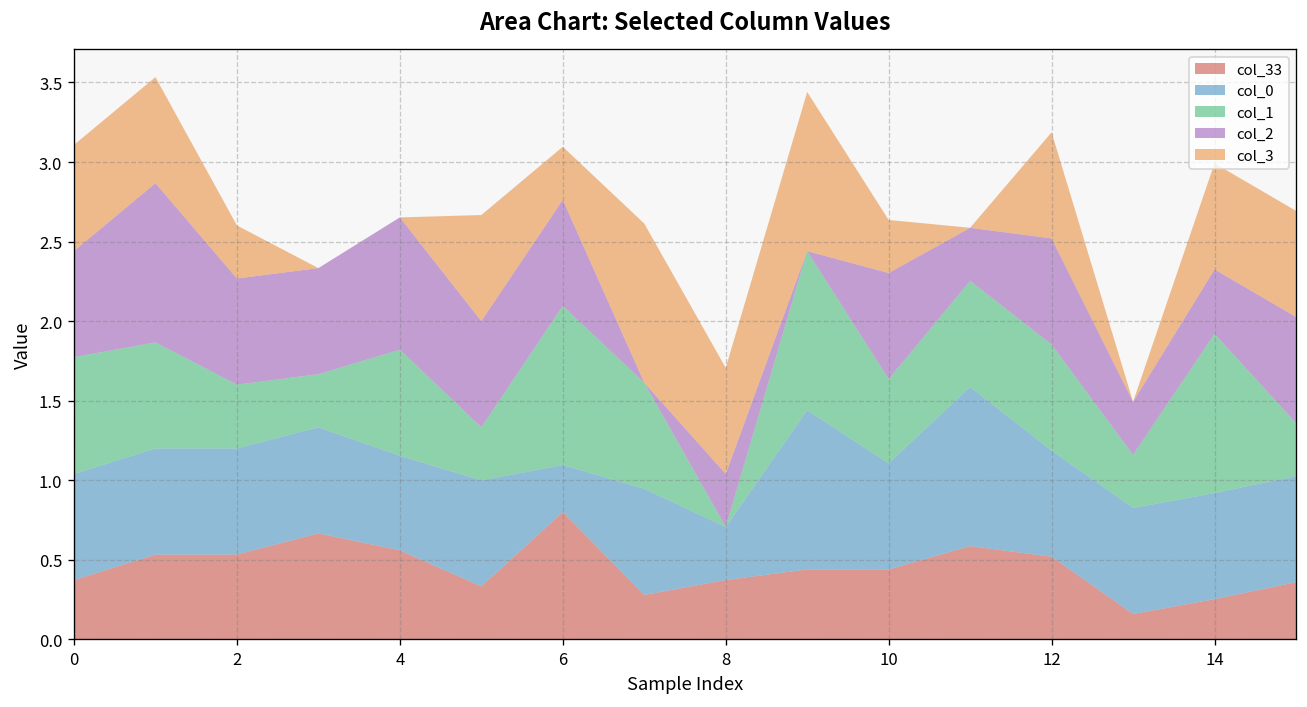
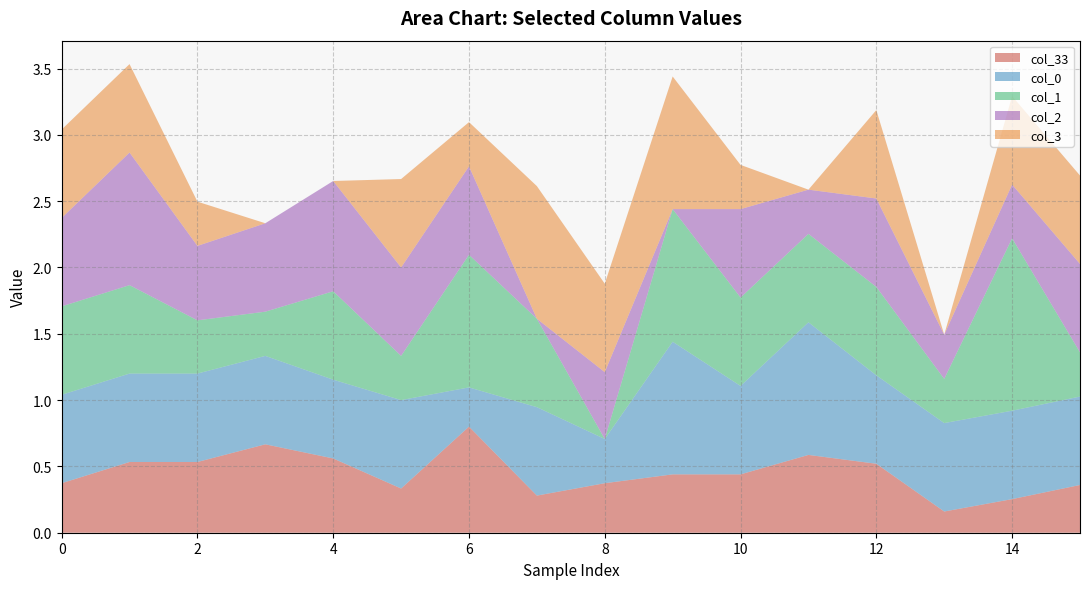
  {
    "col_0": {
      "0": 0.67,
      "2": 0.67,
      "4": 0.59,
      "6": 0.30,
      "10": 0.67,
      "12": 0.67,
      "14": 0.67
    },
    "col_1": {
-     "0": 0.73,
+     "0": 0.67,
      "2": 0.40,
      "4": 0.67,
      "6": 1.00,
-     "10": 0.53,
+     "10": 0.67,
      "12": 0.67,
-     "14": 1.0
+     "14": 1.3
    },
    "col_2": {
      "0": 0.67,
-     "2": 0.67,
+     "2": 0.56,
      "6": 0.67,
-     "8": 0.33,
+     "8": 0.50,
      "10": 0.67,
      "12": 0.67,
      "14": 0.41
    }
  }
